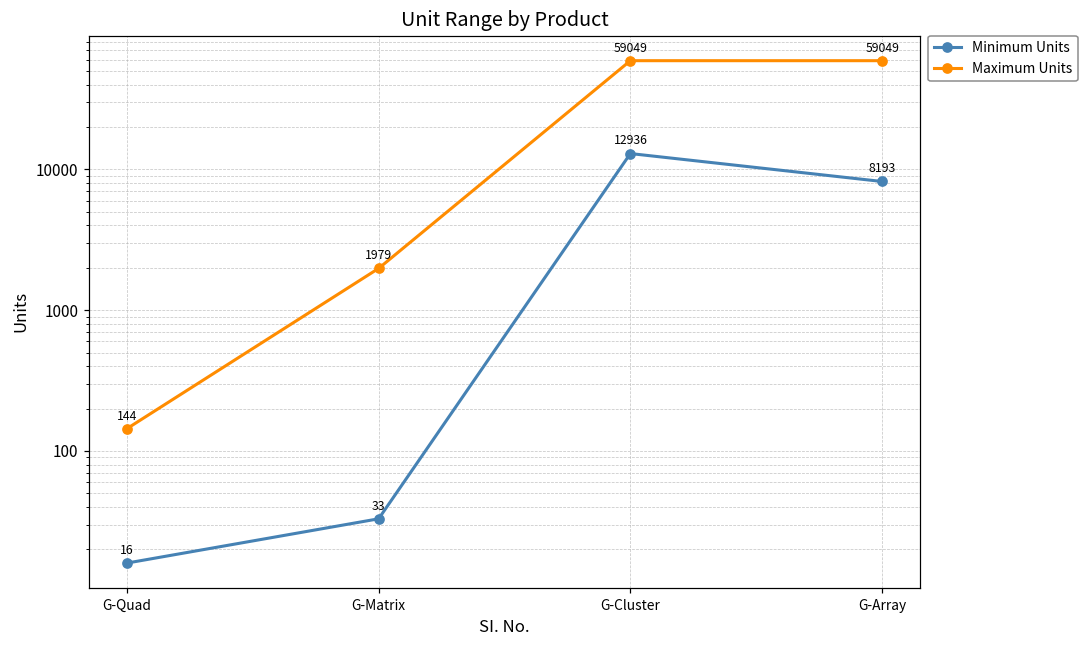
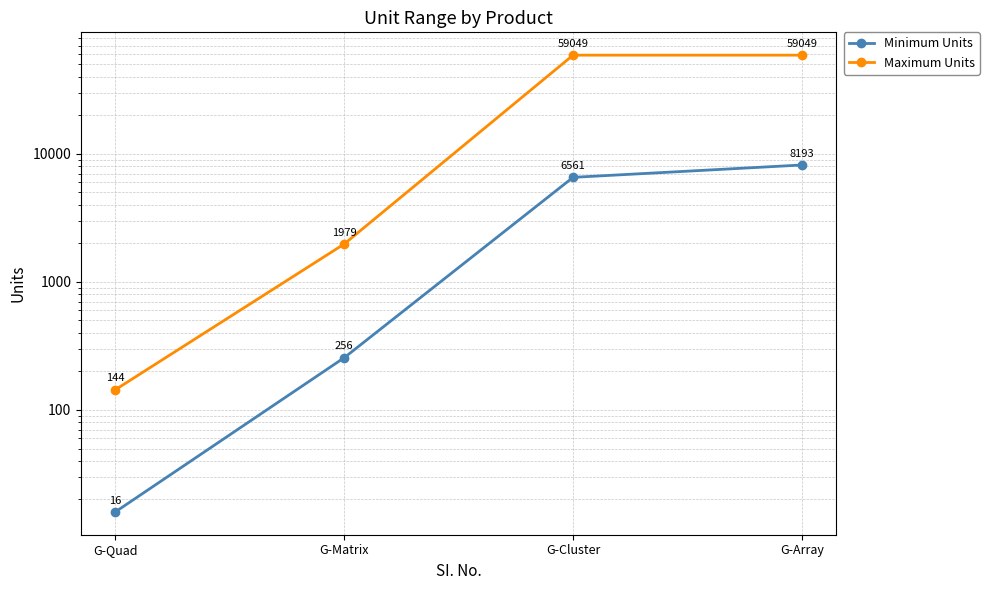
  {
    "Minimum Units": {
      "G-Quad": 16,
-     "G-Matrix": 33,
-     "G-Cluster": 12936,
+     "G-Matrix": 256,
+     "G-Cluster": 6561,
      "G-Array": 8193
    },
    "Maximum Units": {
      "G-Quad": 144,
      "G-Matrix": 1979,
      "G-Cluster": 59049,
      "G-Array": 59049
    }
  }
